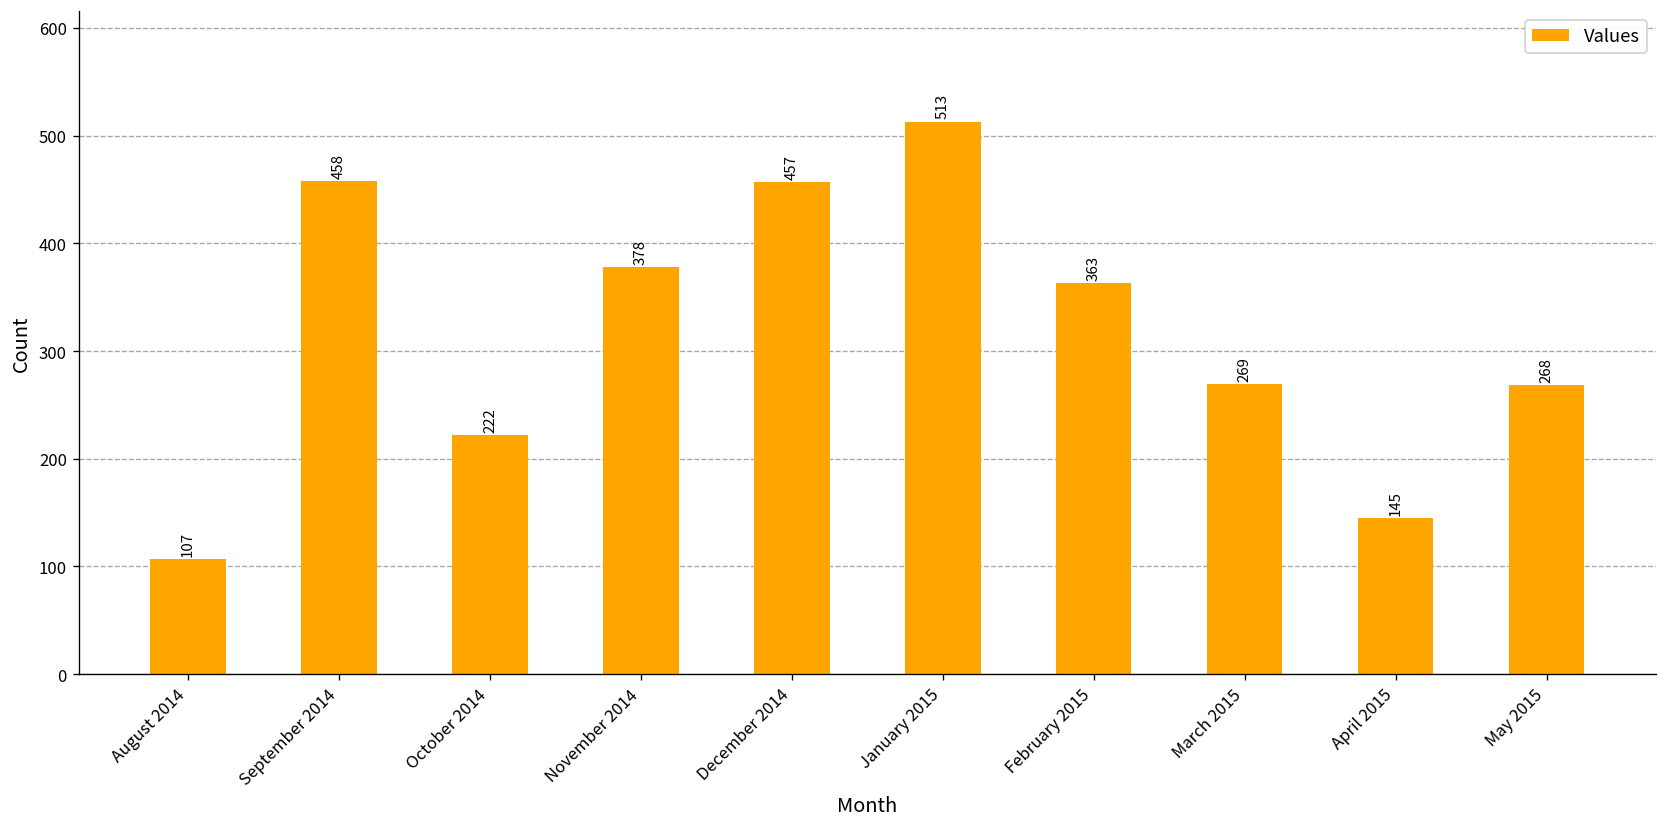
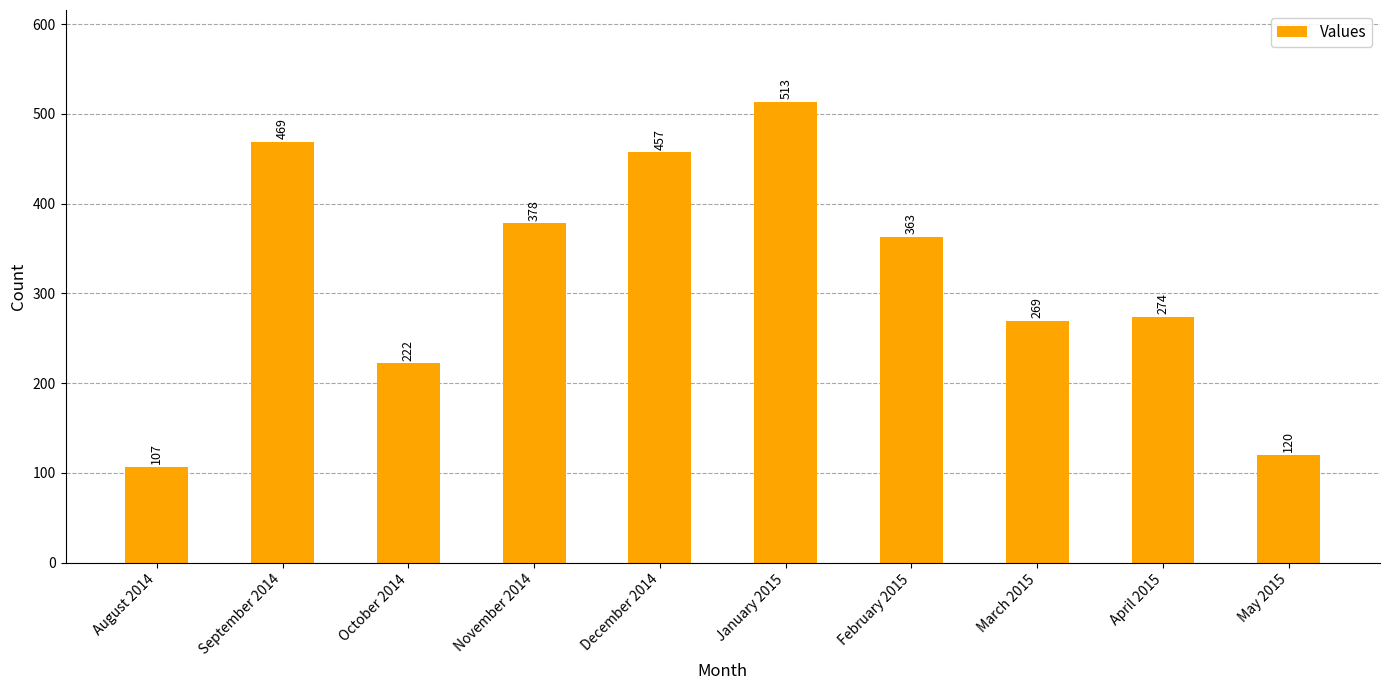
  {
    "August 2014": 107,
-   "September 2014": 458,
+   "September 2014": 469,
    "October 2014": 222,
    "November 2014": 378,
    "December 2014": 457,
    "January 2015": 513,
    "February 2015": 363,
    "March 2015": 269,
-   "April 2015": 145,
-   "May 2015": 268
+   "April 2015": 274,
+   "May 2015": 120
  }
